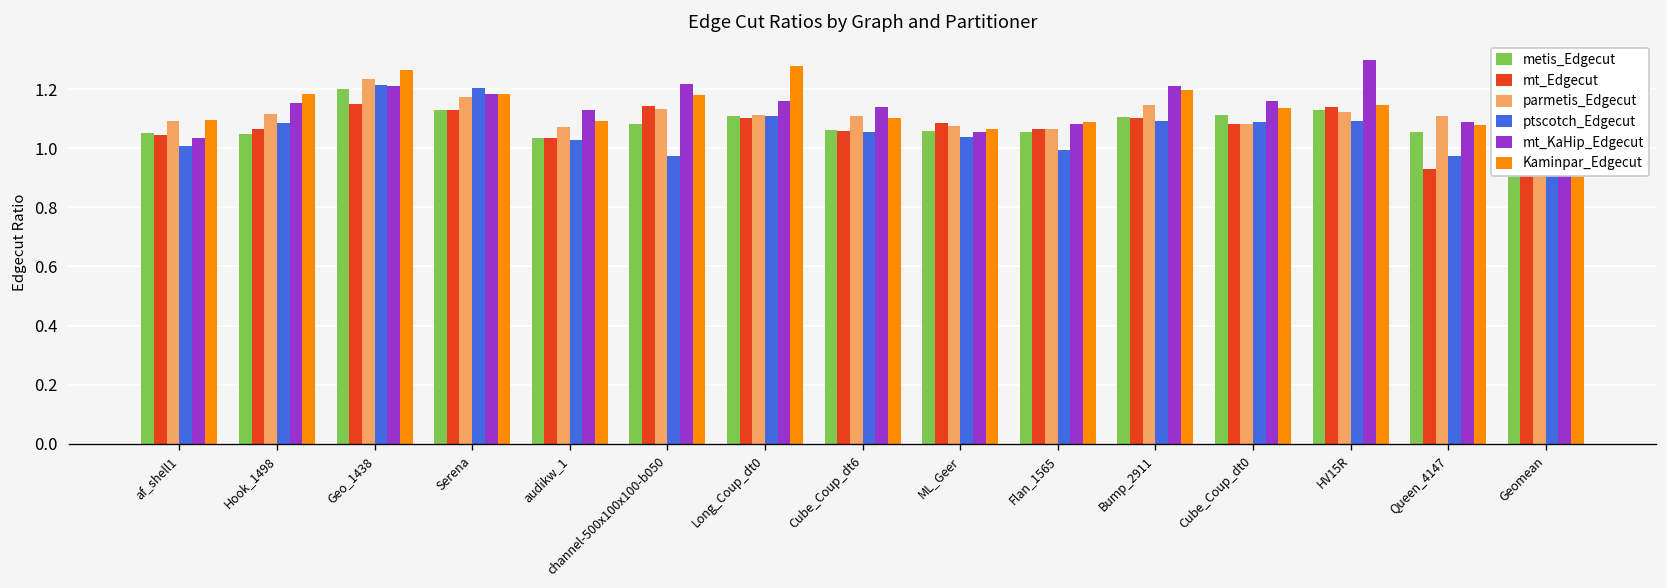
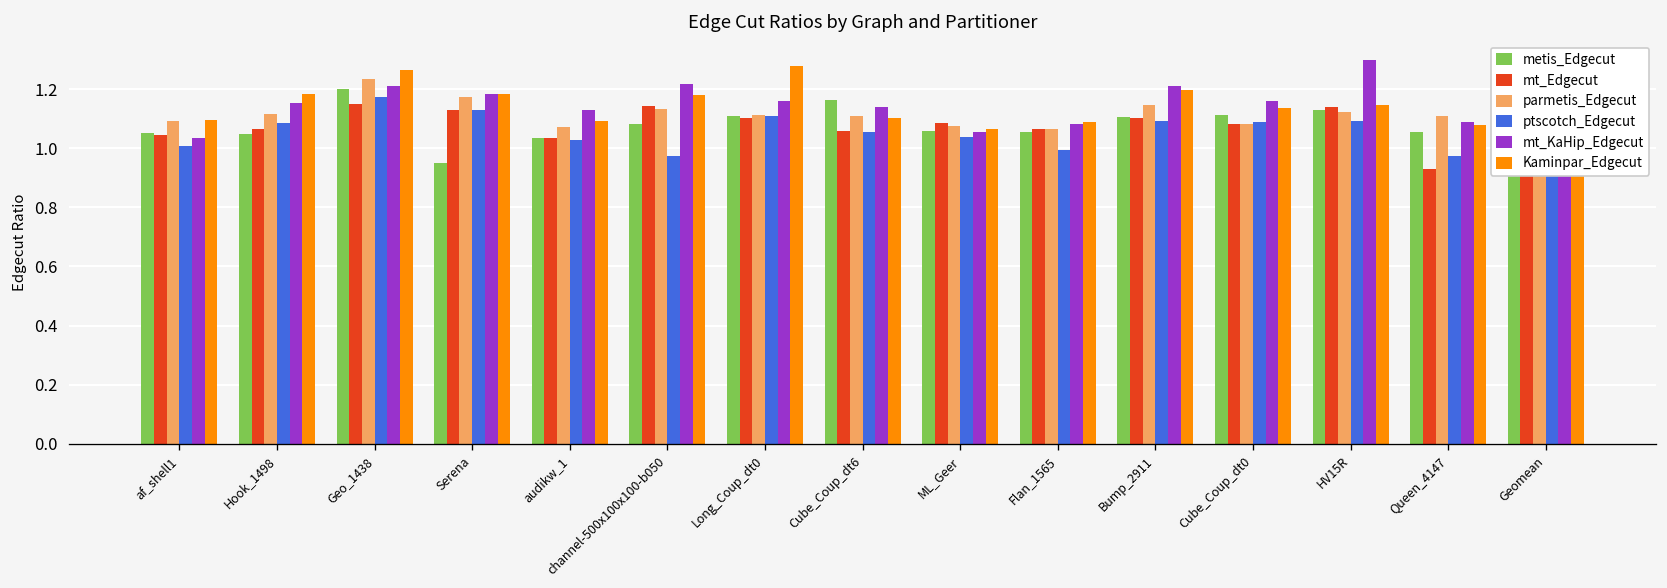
  {
    "metis_Edgecut": {
      "af_shell1": 1.05,
      "Hook_1498": 1.05,
      "Geo_1438": 1.20,
-     "Serena": 1.13,
+     "Serena": 0.95,
      "audikw_1": 1.03,
      "channel-500x100x100-b050": 1.08,
      "Long_Coup_dt0": 1.11,
-     "Cube_Coup_dt6": 1.06,
+     "Cube_Coup_dt6": 1.16,
      "ML_Geer": 1.06,
      "Flan_1565": 1.06,
      "Bump_2911": 1.11,
      "Cube_Coup_dt0": 1.11,
      "HV15R": 1.13,
      "Queen_4147": 1.06
    },
    "mt_Edgecut": {
      "af_shell1": 1.04,
      "Hook_1498": 1.07,
      "Geo_1438": 1.15,
      "Serena": 1.13,
      "audikw_1": 1.03,
      "channel-500x100x100-b050": 1.14,
      "Long_Coup_dt0": 1.10,
      "Cube_Coup_dt6": 1.06,
      "ML_Geer": 1.09,
      "Flan_1565": 1.07,
      "Bump_2911": 1.10,
      "Cube_Coup_dt0": 1.08,
      "HV15R": 1.14,
      "Queen_4147": 0.93
    },
    "parmetis_Edgecut": {
      "af_shell1": 1.09,
      "Hook_1498": 1.12,
      "Geo_1438": 1.24,
      "Serena": 1.17,
      "audikw_1": 1.07,
      "channel-500x100x100-b050": 1.13,
      "Long_Coup_dt0": 1.11,
      "Cube_Coup_dt6": 1.11,
      "ML_Geer": 1.08,
      "Flan_1565": 1.06,
      "Bump_2911": 1.15,
      "Cube_Coup_dt0": 1.08,
      "HV15R": 1.12,
      "Queen_4147": 1.11
    },
    "ptscotch_Edgecut": {
      "af_shell1": 1.01,
      "Hook_1498": 1.09,
-     "Geo_1438": 1.22,
-     "Serena": 1.20,
+     "Geo_1438": 1.17,
+     "Serena": 1.13,
      "audikw_1": 1.03,
      "channel-500x100x100-b050": 0.98,
      "Long_Coup_dt0": 1.11,
      "Cube_Coup_dt6": 1.06,
      "ML_Geer": 1.04,
      "Flan_1565": 0.99,
      "Bump_2911": 1.09,
      "Cube_Coup_dt0": 1.09,
      "HV15R": 1.09,
      "Queen_4147": 0.98
    },
    "mt_KaHip_Edgecut": {
      "af_shell1": 1.03,
      "Hook_1498": 1.15,
      "Geo_1438": 1.21,
      "Serena": 1.18,
      "audikw_1": 1.13,
      "channel-500x100x100-b050": 1.22,
      "Long_Coup_dt0": 1.16,
      "Cube_Coup_dt6": 1.14,
      "ML_Geer": 1.06,
      "Flan_1565": 1.08,
      "Bump_2911": 1.21,
      "Cube_Coup_dt0": 1.16,
      "HV15R": 1.30,
      "Queen_4147": 1.09
    },
    "Kaminpar_Edgecut": {
      "af_shell1": 1.09,
      "Hook_1498": 1.18,
      "Geo_1438": 1.26,
      "Serena": 1.18,
      "audikw_1": 1.09,
      "channel-500x100x100-b050": 1.18,
      "Long_Coup_dt0": 1.28,
      "Cube_Coup_dt6": 1.10,
      "ML_Geer": 1.07,
      "Flan_1565": 1.09,
      "Bump_2911": 1.20,
      "Cube_Coup_dt0": 1.14,
      "HV15R": 1.15,
      "Queen_4147": 1.08
    }
  }
